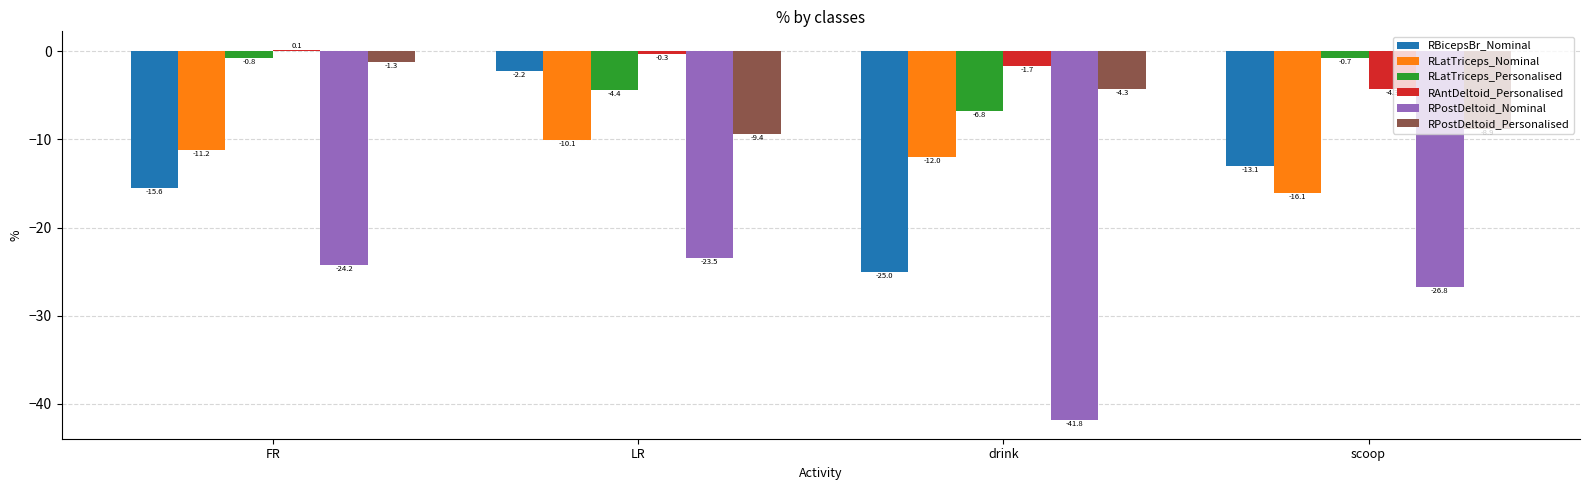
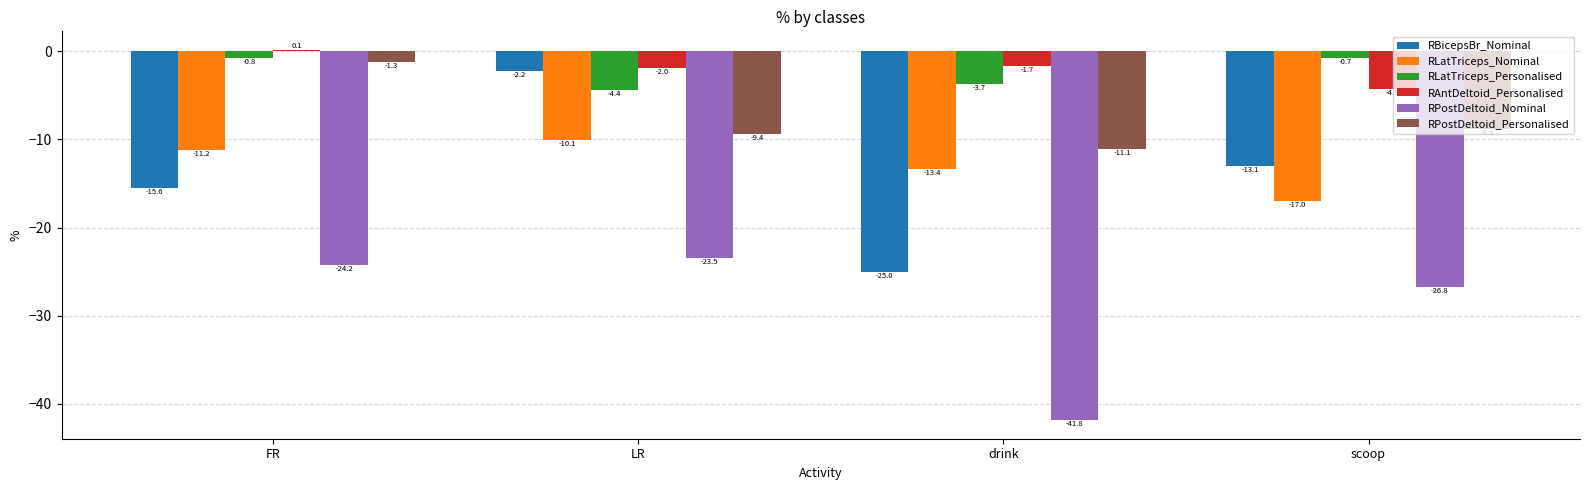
  {
    "RBicepsBr_Nominal": {
      "FR": -15.6,
      "LR": -2.2,
      "drink": -25.0,
      "scoop": -13.1
    },
    "RLatTriceps_Nominal": {
      "FR": -11.2,
      "LR": -10.1,
-     "drink": -12.0,
-     "scoop": -16.1
+     "drink": -13.4,
+     "scoop": -17.0
    },
    "RLatTriceps_Personalised": {
      "FR": -0.8,
      "LR": -4.4,
-     "drink": -6.8,
+     "drink": -3.7,
      "scoop": -0.7
    },
    "RAntDeltoid_Personalised": {
      "FR": 0.1,
-     "LR": -0.3,
+     "LR": -2.0,
      "drink": -1.7
    },
    "RPostDeltoid_Nominal": {
      "FR": -24.2,
      "LR": -23.5,
      "drink": -41.8,
      "scoop": -26.8
    },
    "RPostDeltoid_Personalised": {
      "FR": -1.3,
      "LR": -9.4,
-     "drink": -4.3
+     "drink": -11.1
    }
  }
